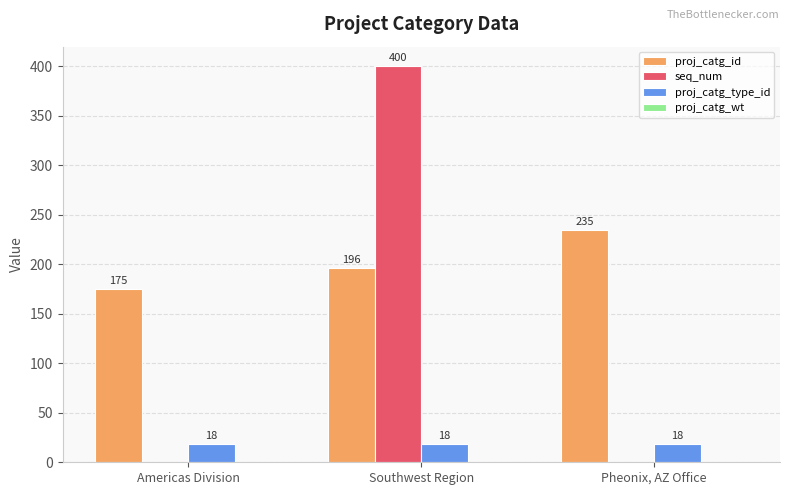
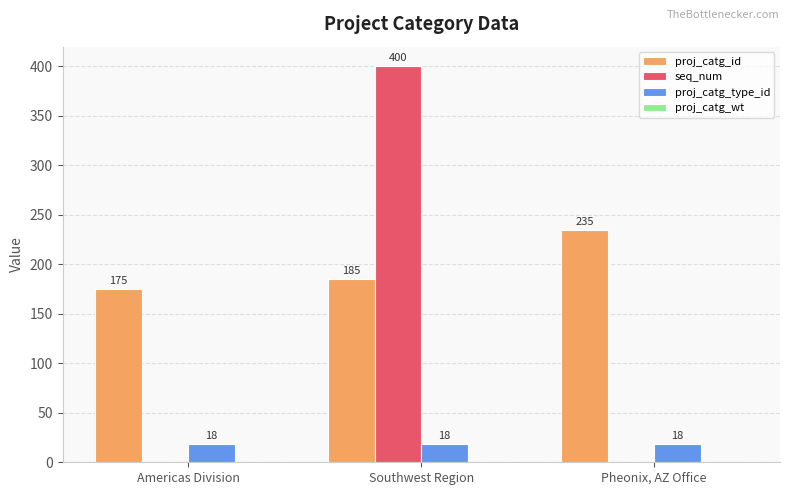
  {
    "proj_catg_id": {
      "Americas Division": 175,
-     "Southwest Region": 196,
+     "Southwest Region": 185,
      "Pheonix, AZ Office": 235
    },
    "seq_num": {
      "Southwest Region": 400
    },
    "proj_catg_type_id": {
      "Americas Division": 18,
      "Southwest Region": 18,
      "Pheonix, AZ Office": 18
    },
    "proj_catg_wt": {
      "Americas Division": 0,
      "Southwest Region": 0,
      "Pheonix, AZ Office": 0
    }
  }
